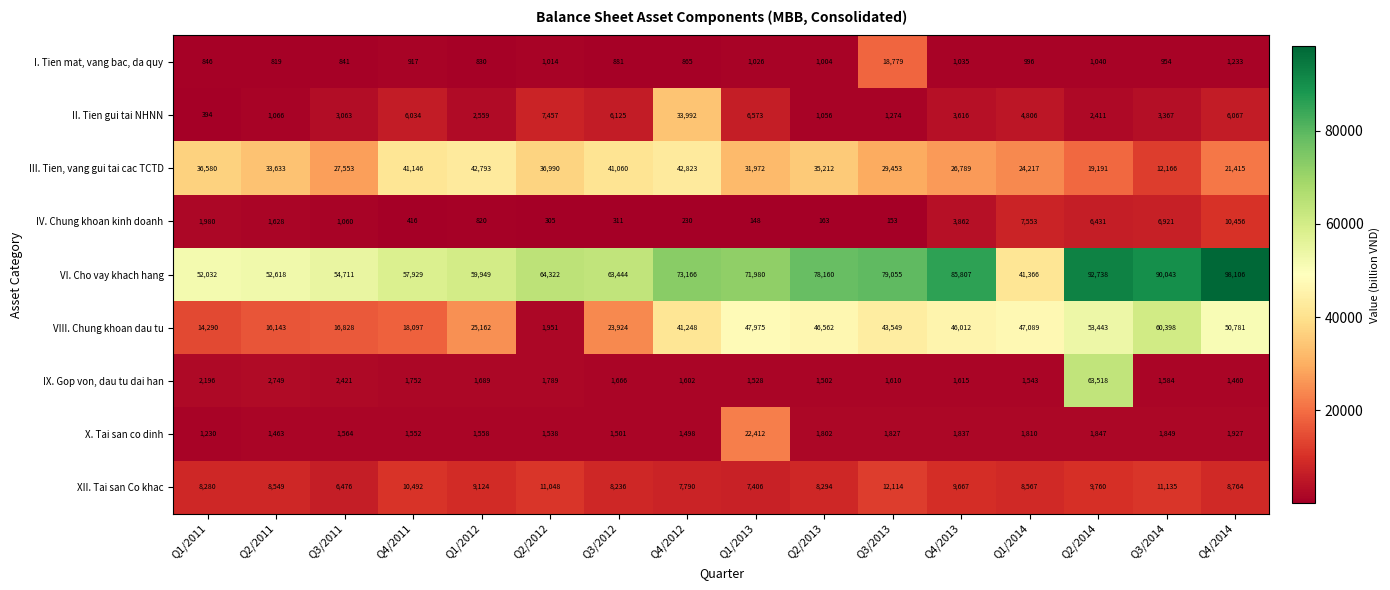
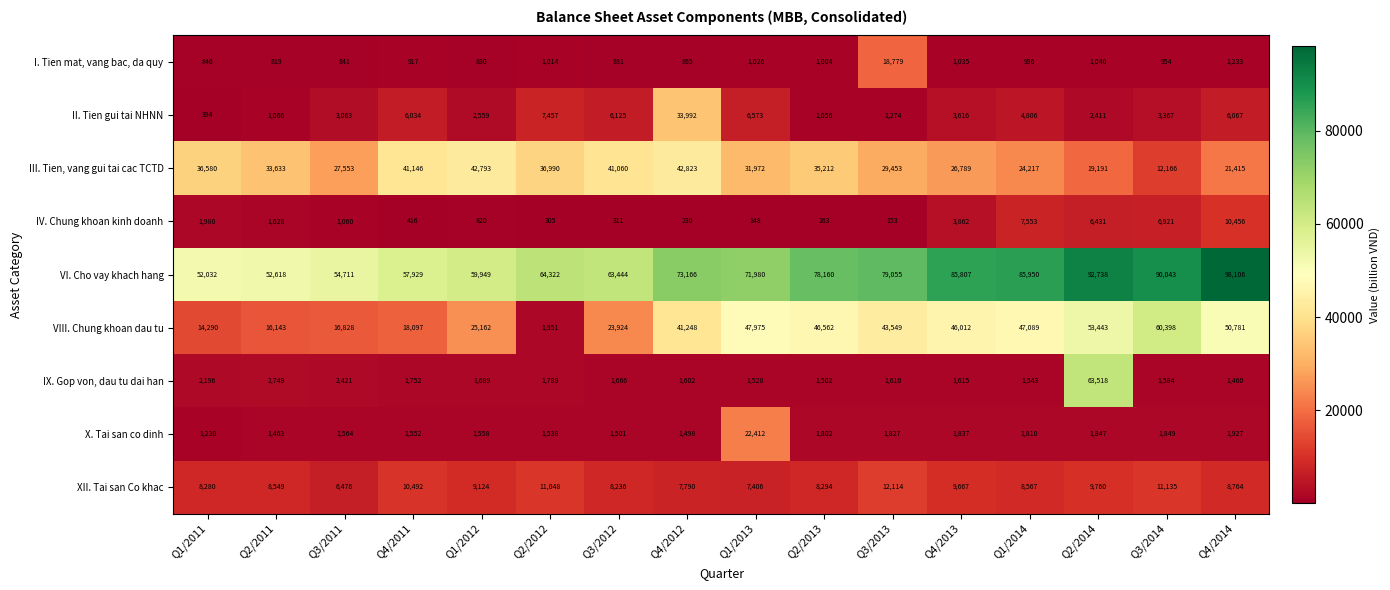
  {
    "I. Tien mat, vang bac, da quy": {
      "Q1/2011": "846",
      "Q2/2011": "819",
      "Q3/2011": "841",
      "Q4/2011": "917",
      "Q1/2012": "830",
      "Q2/2012": "1,014",
      "Q3/2012": "881",
      "Q4/2012": "865",
      "Q1/2013": "1,026",
      "Q2/2013": "1,004",
      "Q3/2013": "18,779",
      "Q4/2013": "1,035",
      "Q1/2014": "996",
      "Q2/2014": "1,040",
      "Q3/2014": "954",
      "Q4/2014": "1,233"
    },
    "II. Tien gui tai NHNN": {
      "Q1/2011": "394",
      "Q2/2011": "1,066",
      "Q3/2011": "3,063",
      "Q4/2011": "6,034",
      "Q1/2012": "2,559",
      "Q2/2012": "7,457",
      "Q3/2012": "6,125",
      "Q4/2012": "33,992",
      "Q1/2013": "6,573",
      "Q2/2013": "1,056",
      "Q3/2013": "1,274",
      "Q4/2013": "3,616",
      "Q1/2014": "4,806",
      "Q2/2014": "2,411",
      "Q3/2014": "3,367",
      "Q4/2014": "6,067"
    },
    "III. Tien, vang gui tai cac TCTD": {
      "Q1/2011": "36,580",
      "Q2/2011": "33,633",
      "Q3/2011": "27,553",
      "Q4/2011": "41,146",
      "Q1/2012": "42,793",
      "Q2/2012": "36,990",
      "Q3/2012": "41,060",
      "Q4/2012": "42,823",
      "Q1/2013": "31,972",
      "Q2/2013": "35,212",
      "Q3/2013": "29,453",
      "Q4/2013": "26,789",
      "Q1/2014": "24,217",
      "Q2/2014": "19,191",
      "Q3/2014": "12,166",
      "Q4/2014": "21,415"
    },
    "IV. Chung khoan kinh doanh": {
      "Q1/2011": "1,980",
      "Q2/2011": "1,628",
      "Q3/2011": "1,060",
      "Q4/2011": "416",
      "Q1/2012": "820",
      "Q2/2012": "305",
      "Q3/2012": "311",
      "Q4/2012": "230",
      "Q1/2013": "148",
      "Q2/2013": "163",
      "Q3/2013": "153",
      "Q4/2013": "3,862",
      "Q1/2014": "7,553",
      "Q2/2014": "6,431",
      "Q3/2014": "6,921",
      "Q4/2014": "10,456"
    },
    "VI. Cho vay khach hang": {
      "Q1/2011": "52,032",
      "Q2/2011": "52,618",
      "Q3/2011": "54,711",
      "Q4/2011": "57,929",
      "Q1/2012": "59,949",
      "Q2/2012": "64,322",
      "Q3/2012": "63,444",
      "Q4/2012": "73,166",
      "Q1/2013": "71,980",
      "Q2/2013": "78,160",
      "Q3/2013": "79,055",
      "Q4/2013": "85,807",
-     "Q1/2014": "41,366",
+     "Q1/2014": "85,950",
      "Q2/2014": "92,738",
      "Q3/2014": "90,043",
      "Q4/2014": "98,106"
    },
    "VIII. Chung khoan dau tu": {
      "Q1/2011": "14,290",
      "Q2/2011": "16,143",
      "Q3/2011": "16,828",
      "Q4/2011": "18,097",
      "Q1/2012": "25,162",
      "Q2/2012": "1,951",
      "Q3/2012": "23,924",
      "Q4/2012": "41,248",
      "Q1/2013": "47,975",
      "Q2/2013": "46,562",
      "Q3/2013": "43,549",
      "Q4/2013": "46,012",
      "Q1/2014": "47,089",
      "Q2/2014": "53,443",
      "Q3/2014": "60,398",
      "Q4/2014": "50,781"
    },
    "IX. Gop von, dau tu dai han": {
      "Q1/2011": "2,196",
      "Q2/2011": "2,749",
      "Q3/2011": "2,421",
      "Q4/2011": "1,752",
      "Q1/2012": "1,689",
      "Q2/2012": "1,789",
      "Q3/2012": "1,666",
      "Q4/2012": "1,602",
      "Q1/2013": "1,528",
      "Q2/2013": "1,502",
      "Q3/2013": "1,610",
      "Q4/2013": "1,615",
      "Q1/2014": "1,543",
      "Q2/2014": "63,518",
      "Q3/2014": "1,584",
      "Q4/2014": "1,460"
    },
    "X. Tai san co dinh": {
      "Q1/2011": "1,230",
      "Q2/2011": "1,463",
      "Q3/2011": "1,564",
      "Q4/2011": "1,552",
      "Q1/2012": "1,558",
      "Q2/2012": "1,538",
      "Q3/2012": "1,501",
      "Q4/2012": "1,498",
      "Q1/2013": "22,412",
      "Q2/2013": "1,802",
      "Q3/2013": "1,827",
      "Q4/2013": "1,837",
      "Q1/2014": "1,810",
      "Q2/2014": "1,847",
      "Q3/2014": "1,849",
      "Q4/2014": "1,927"
    },
    "XII. Tai san Co khac": {
      "Q1/2011": "8,280",
      "Q2/2011": "8,549",
      "Q3/2011": "6,476",
      "Q4/2011": "10,492",
      "Q1/2012": "9,124",
      "Q2/2012": "11,048",
      "Q3/2012": "8,236",
      "Q4/2012": "7,790",
      "Q1/2013": "7,406",
      "Q2/2013": "8,294",
      "Q3/2013": "12,114",
      "Q4/2013": "9,667",
      "Q1/2014": "8,567",
      "Q2/2014": "9,760",
      "Q3/2014": "11,135",
      "Q4/2014": "8,764"
    }
  }
